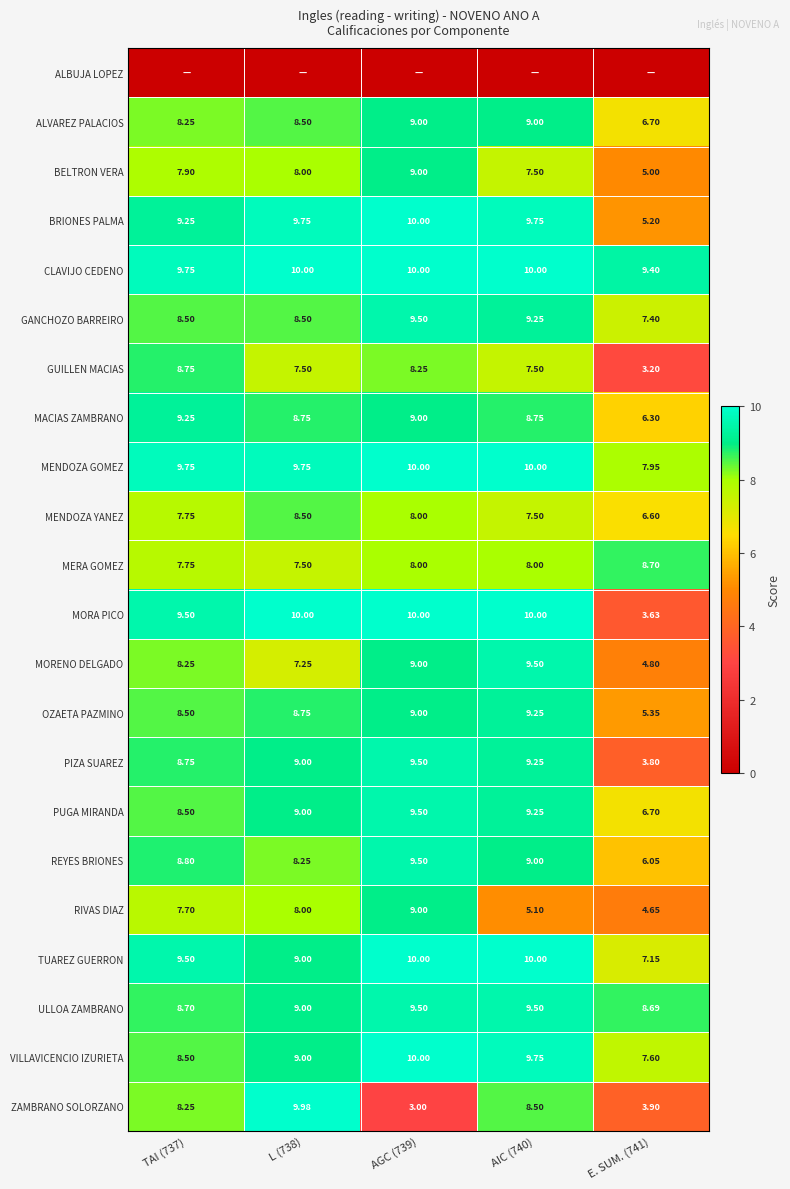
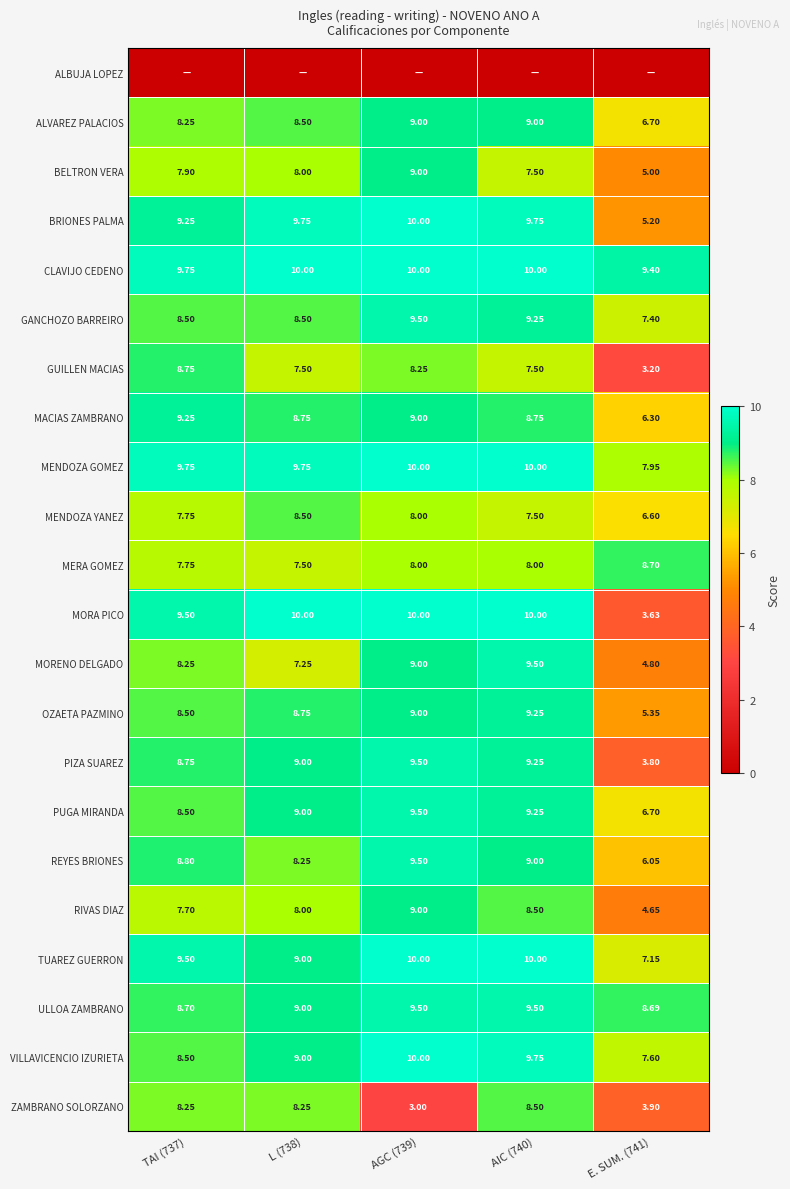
  {
    "ALVAREZ PALACIOS": {
      "TAI (737)": 8.25,
      "L (738)": 8.50,
      "AGC (739)": 9.00,
      "AIC (740)": 9.00,
      "E. SUM. (741)": 6.70
    },
    "BELTRON VERA": {
      "TAI (737)": 7.90,
      "L (738)": 8.00,
      "AGC (739)": 9.00,
      "AIC (740)": 7.50,
      "E. SUM. (741)": 5.00
    },
    "BRIONES PALMA": {
      "TAI (737)": 9.25,
      "L (738)": 9.75,
      "AGC (739)": 10.00,
      "AIC (740)": 9.75,
      "E. SUM. (741)": 5.20
    },
    "CLAVIJO CEDENO": {
      "TAI (737)": 9.75,
      "L (738)": 10.00,
      "AGC (739)": 10.00,
      "AIC (740)": 10.00,
      "E. SUM. (741)": 9.40
    },
    "GANCHOZO BARREIRO": {
      "TAI (737)": 8.50,
      "L (738)": 8.50,
      "AGC (739)": 9.50,
      "AIC (740)": 9.25,
      "E. SUM. (741)": 7.40
    },
    "GUILLEN MACIAS": {
      "TAI (737)": 8.75,
      "L (738)": 7.50,
      "AGC (739)": 8.25,
      "AIC (740)": 7.50,
      "E. SUM. (741)": 3.20
    },
    "MACIAS ZAMBRANO": {
      "TAI (737)": 9.25,
      "L (738)": 8.75,
      "AGC (739)": 9.00,
      "AIC (740)": 8.75,
      "E. SUM. (741)": 6.30
    },
    "MENDOZA GOMEZ": {
      "TAI (737)": 9.75,
      "L (738)": 9.75,
      "AGC (739)": 10.00,
      "AIC (740)": 10.00,
      "E. SUM. (741)": 7.95
    },
    "MENDOZA YANEZ": {
      "TAI (737)": 7.75,
      "L (738)": 8.50,
      "AGC (739)": 8.00,
      "AIC (740)": 7.50,
      "E. SUM. (741)": 6.60
    },
    "MERA GOMEZ": {
      "TAI (737)": 7.75,
      "L (738)": 7.50,
      "AGC (739)": 8.00,
      "AIC (740)": 8.00,
      "E. SUM. (741)": 8.70
    },
    "MORA PICO": {
      "TAI (737)": 9.50,
      "L (738)": 10.00,
      "AGC (739)": 10.00,
      "AIC (740)": 10.00,
      "E. SUM. (741)": 3.63
    },
    "MORENO DELGADO": {
      "TAI (737)": 8.25,
      "L (738)": 7.25,
      "AGC (739)": 9.00,
      "AIC (740)": 9.50,
      "E. SUM. (741)": 4.80
    },
    "OZAETA PAZMINO": {
      "TAI (737)": 8.50,
      "L (738)": 8.75,
      "AGC (739)": 9.00,
      "AIC (740)": 9.25,
      "E. SUM. (741)": 5.35
    },
    "PIZA SUAREZ": {
      "TAI (737)": 8.75,
      "L (738)": 9.00,
      "AGC (739)": 9.50,
      "AIC (740)": 9.25,
      "E. SUM. (741)": 3.80
    },
    "PUGA MIRANDA": {
      "TAI (737)": 8.50,
      "L (738)": 9.00,
      "AGC (739)": 9.50,
      "AIC (740)": 9.25,
      "E. SUM. (741)": 6.70
    },
    "REYES BRIONES": {
      "TAI (737)": 8.80,
      "L (738)": 8.25,
      "AGC (739)": 9.50,
      "AIC (740)": 9.00,
      "E. SUM. (741)": 6.05
    },
    "RIVAS DIAZ": {
      "TAI (737)": 7.70,
      "L (738)": 8.00,
      "AGC (739)": 9.00,
-     "AIC (740)": 5.10,
+     "AIC (740)": 8.50,
      "E. SUM. (741)": 4.65
    },
    "TUAREZ GUERRON": {
      "TAI (737)": 9.50,
      "L (738)": 9.00,
      "AGC (739)": 10.00,
      "AIC (740)": 10.00,
      "E. SUM. (741)": 7.15
    },
    "ULLOA ZAMBRANO": {
      "TAI (737)": 8.70,
      "L (738)": 9.00,
      "AGC (739)": 9.50,
      "AIC (740)": 9.50,
      "E. SUM. (741)": 8.69
    },
    "VILLAVICENCIO IZURIETA": {
      "TAI (737)": 8.50,
      "L (738)": 9.00,
      "AGC (739)": 10.00,
      "AIC (740)": 9.75,
      "E. SUM. (741)": 7.60
    },
    "ZAMBRANO SOLORZANO": {
      "TAI (737)": 8.25,
-     "L (738)": 9.98,
+     "L (738)": 8.25,
      "AGC (739)": 3.00,
      "AIC (740)": 8.50,
      "E. SUM. (741)": 3.90
    }
  }
